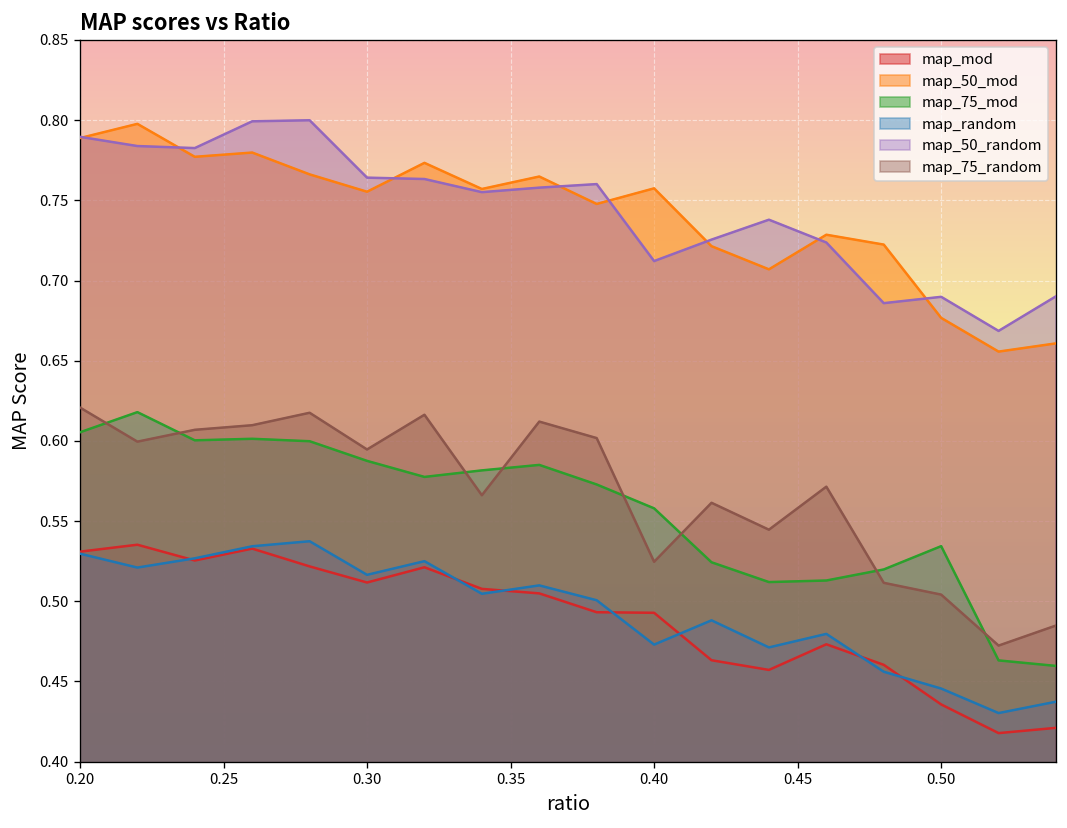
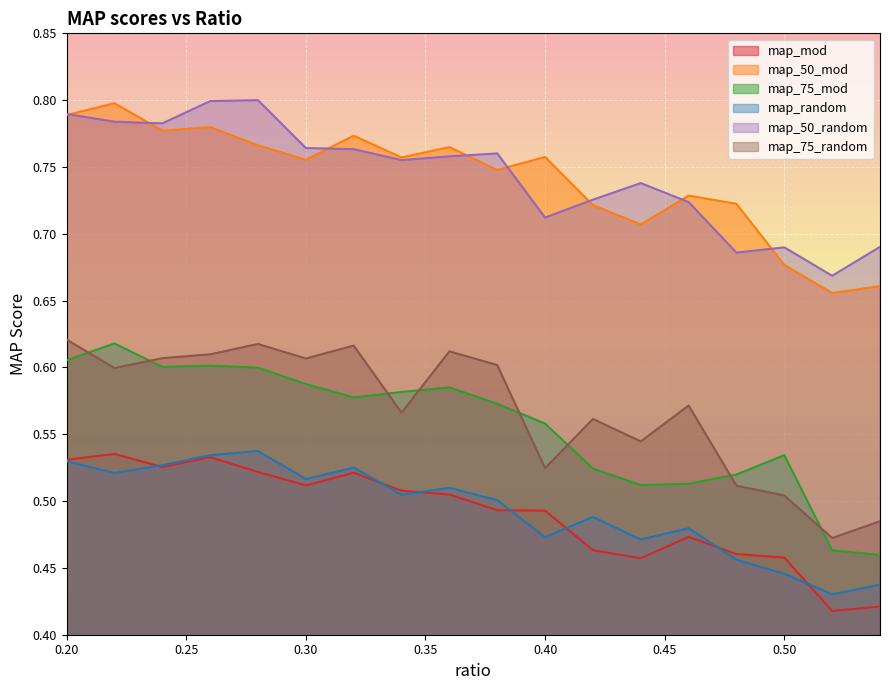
  {
    "map_mod": {
      "0.30": 0.512,
      "0.40": 0.493,
-     "0.50": 0.436
+     "0.50": 0.458
    },
    "map_50_mod": {
      "0.30": 0.755,
      "0.40": 0.757,
      "0.50": 0.677
    },
    "map_75_mod": {
      "0.20": 0.605,
      "0.30": 0.588,
      "0.40": 0.558,
      "0.50": 0.534
    },
    "map_random": {
      "0.30": 0.516,
      "0.40": 0.473,
      "0.50": 0.446
    },
    "map_50_random": {
      "0.30": 0.764,
      "0.40": 0.712,
      "0.50": 0.690
    },
    "map_75_random": {
      "0.20": 0.621,
-     "0.30": 0.595,
+     "0.30": 0.607,
      "0.40": 0.525,
      "0.50": 0.504
    }
  }
